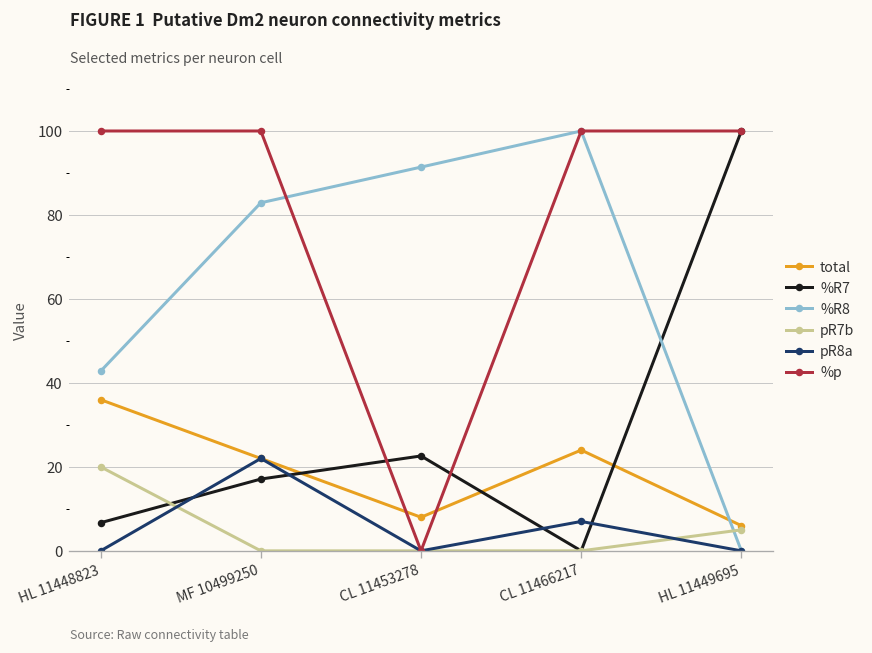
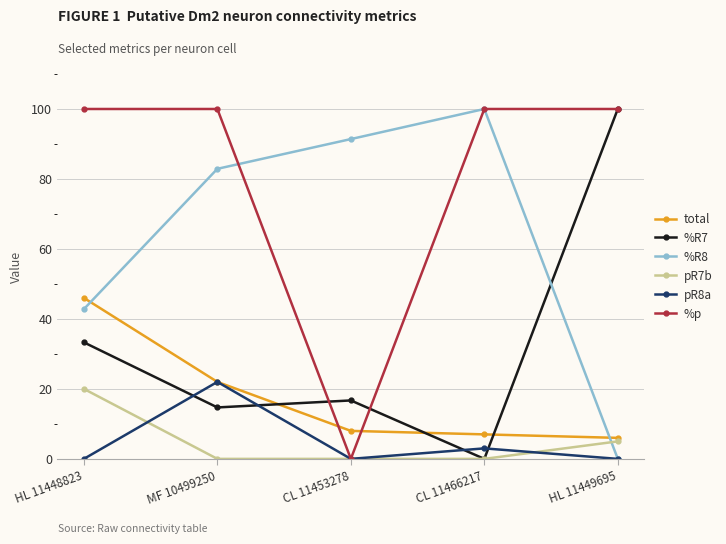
  {
    "total": {
-     "HL 11448823": 36,
+     "HL 11448823": 46,
      "CL 11453278": 8,
-     "CL 11466217": 24,
+     "CL 11466217": 7,
      "HL 11449695": 6
    },
    "%R7": {
-     "HL 11448823": 7,
-     "MF 10499250": 17,
-     "CL 11453278": 23
+     "HL 11448823": 33,
+     "MF 10499250": 15,
+     "CL 11453278": 17
    },
    "%R8": {
      "HL 11448823": 43,
      "MF 10499250": 83,
      "CL 11453278": 91
    },
    "pR7b": {
      "HL 11448823": 20,
      "MF 10499250": 0,
      "HL 11449695": 5
    },
    "pR8a": {
      "HL 11448823": 0,
-     "CL 11466217": 7
+     "CL 11466217": 3
    },
    "%p": {
      "HL 11448823": 100,
      "MF 10499250": 100
    }
  }
